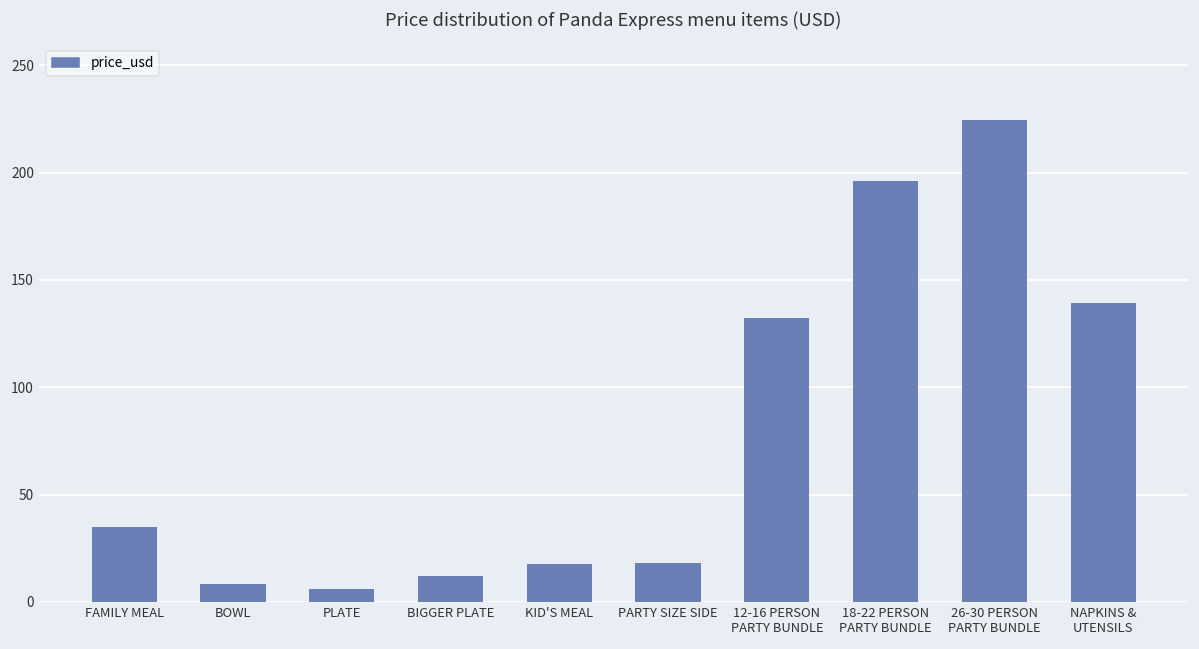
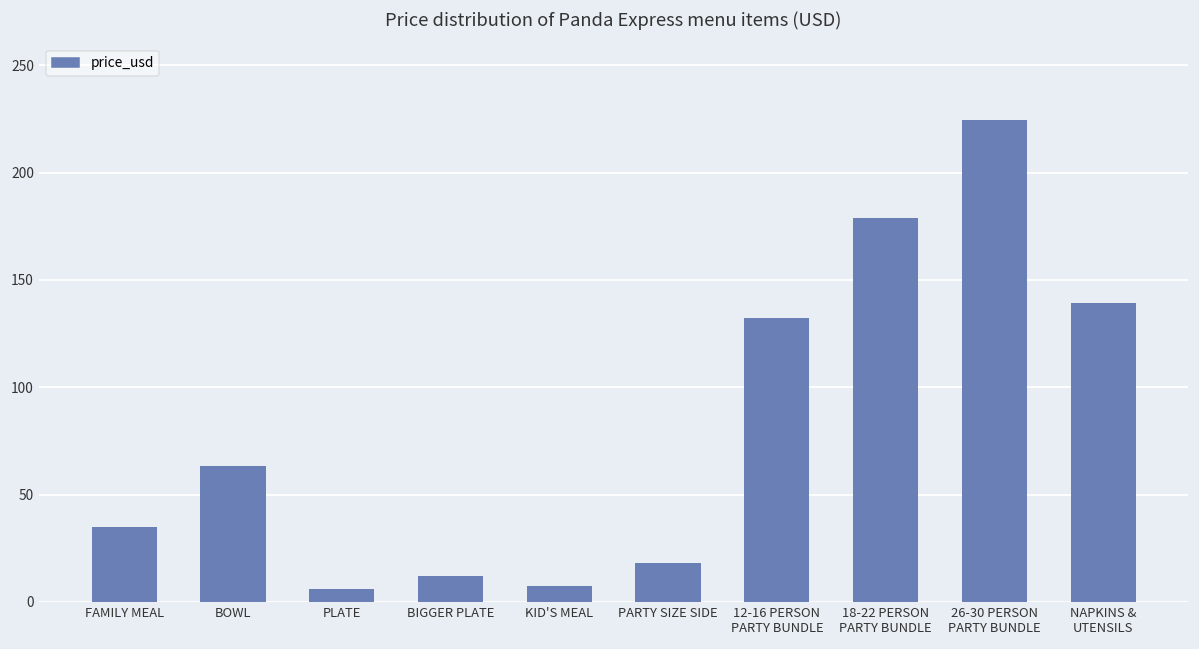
  {
    "FAMILY MEAL": 35,
-   "BOWL": 8,
+   "BOWL": 63,
    "PLATE": 6,
    "BIGGER PLATE": 12,
-   "KID'S MEAL": 18,
+   "KID'S MEAL": 7,
    "PARTY SIZE SIDE": 18,
    "12-16 PERSON PARTY BUNDLE": 132,
-   "18-22 PERSON PARTY BUNDLE": 196,
+   "18-22 PERSON PARTY BUNDLE": 179,
    "26-30 PERSON PARTY BUNDLE": 224,
    "NAPKINS & UTENSILS": 139
  }
